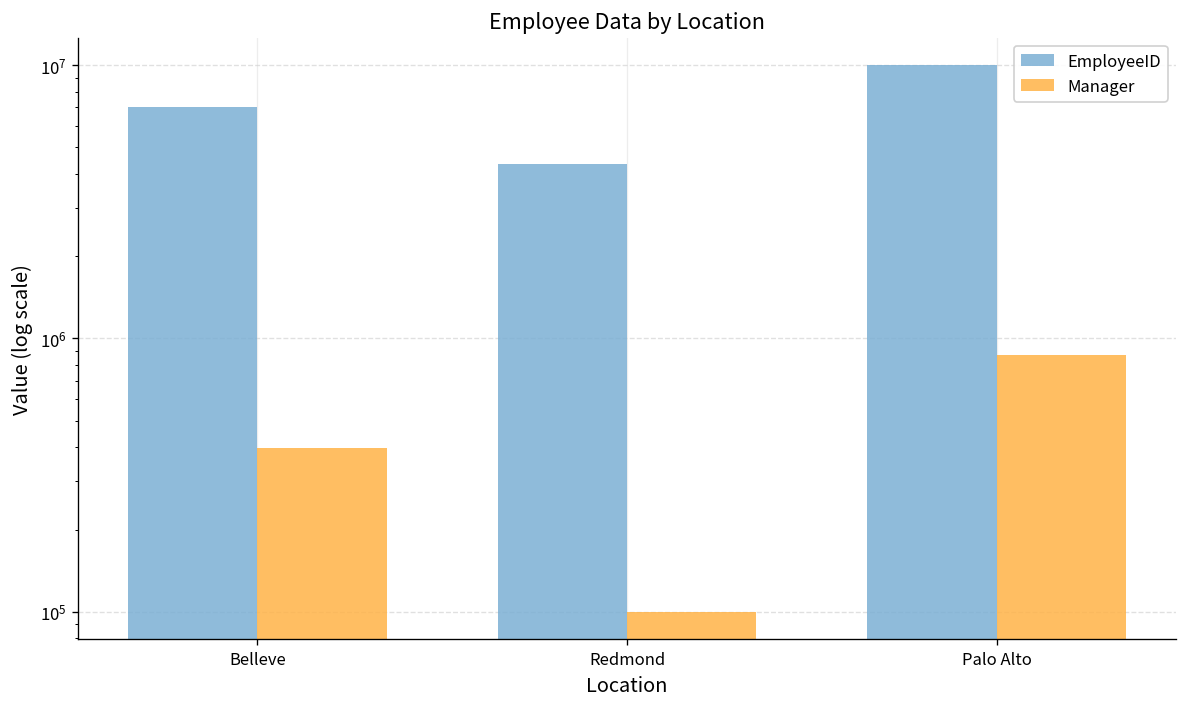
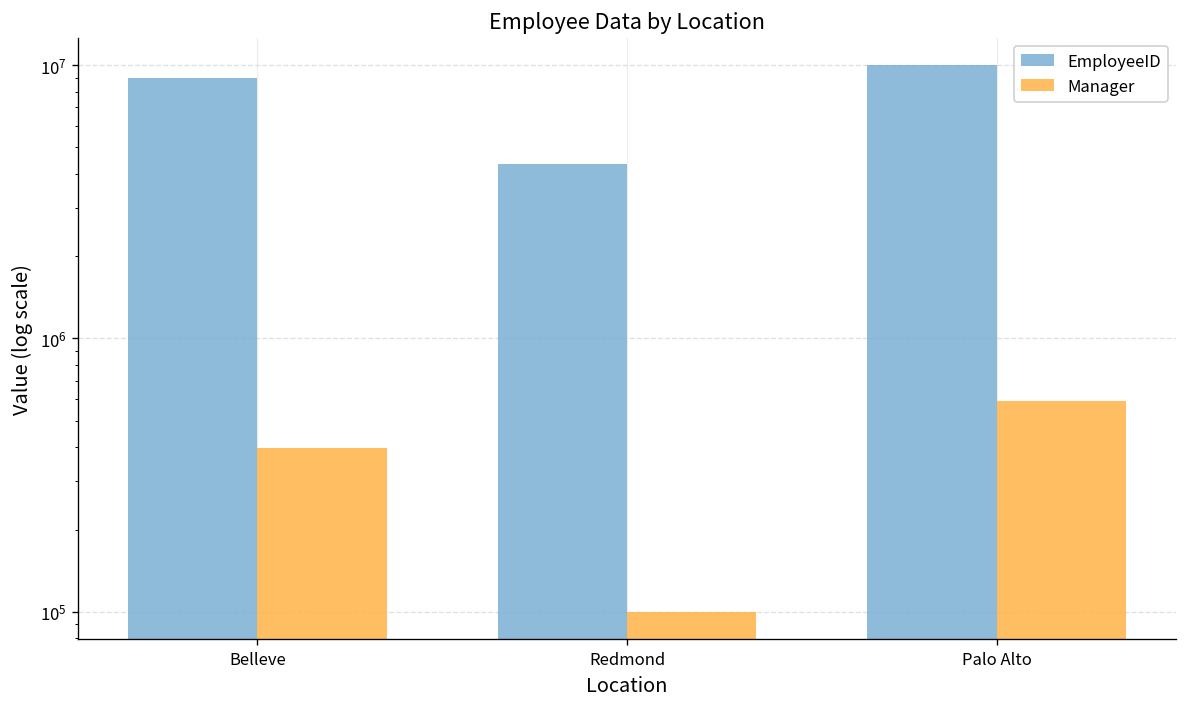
  {
    "EmployeeID": {
-     "Belleve": 7000000,
+     "Belleve": 9000000,
      "Redmond": 4300000,
      "Palo Alto": 10000000
    },
    "Manager": {
      "Belleve": 400000,
      "Redmond": 100000,
-     "Palo Alto": 870000
+     "Palo Alto": 590000
    }
  }
